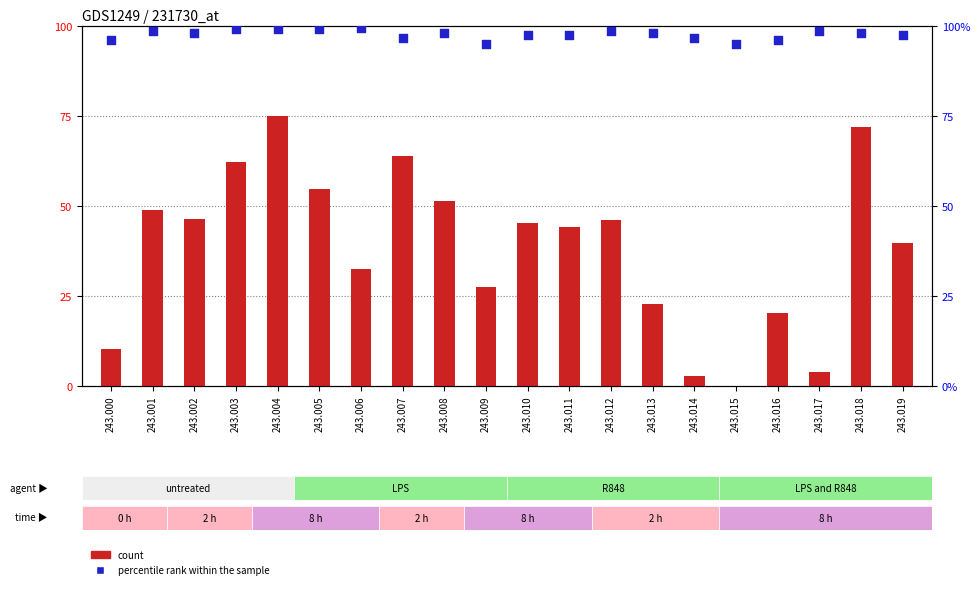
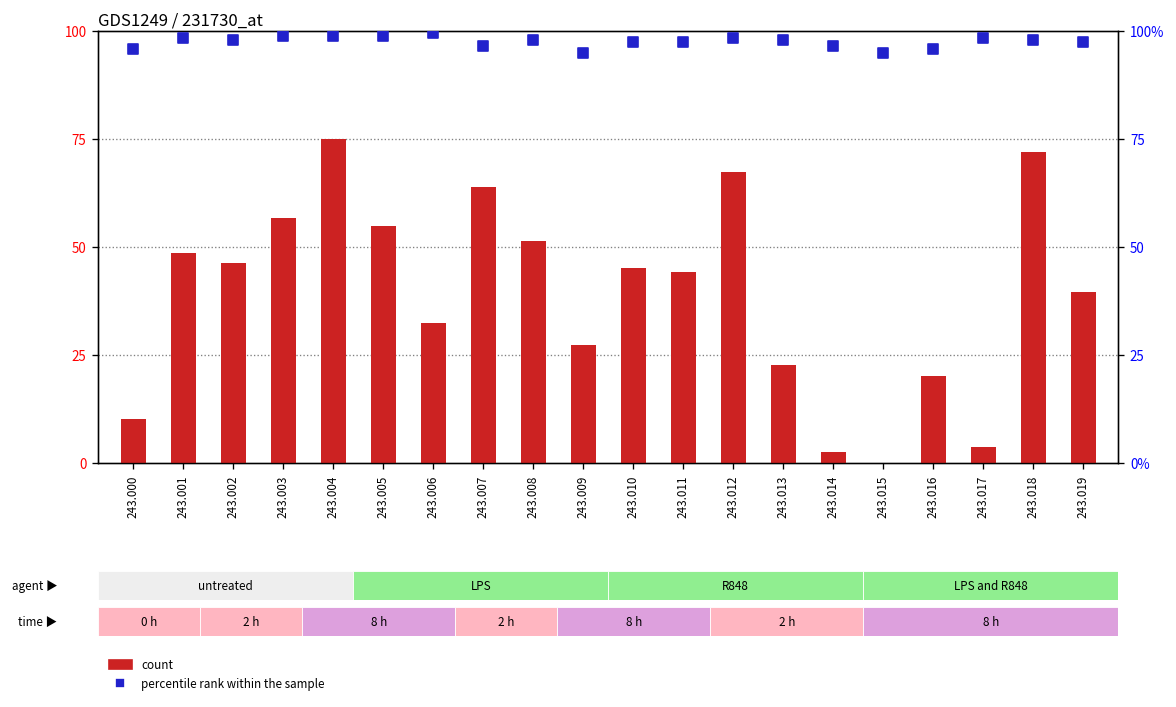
  {
    "count": {
      "243.000": 10,
      "243.001": 49,
      "243.002": 46,
-     "243.003": 62,
+     "243.003": 57,
      "243.004": 75,
      "243.005": 55,
      "243.006": 32,
      "243.007": 64,
      "243.008": 51,
      "243.009": 27,
      "243.010": 45,
      "243.011": 44,
-     "243.012": 46,
+     "243.012": 67,
      "243.013": 23,
      "243.014": 3,
      "243.015": 0,
      "243.016": 20,
      "243.017": 4,
      "243.018": 72,
      "243.019": 40
    }
  }
